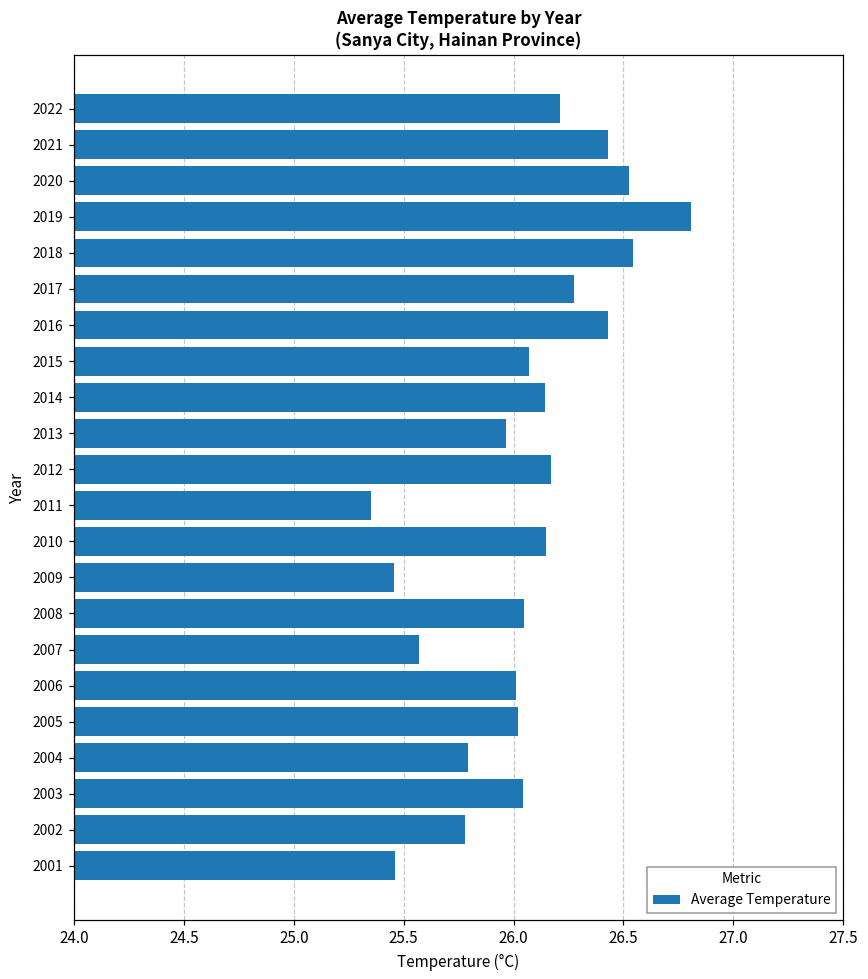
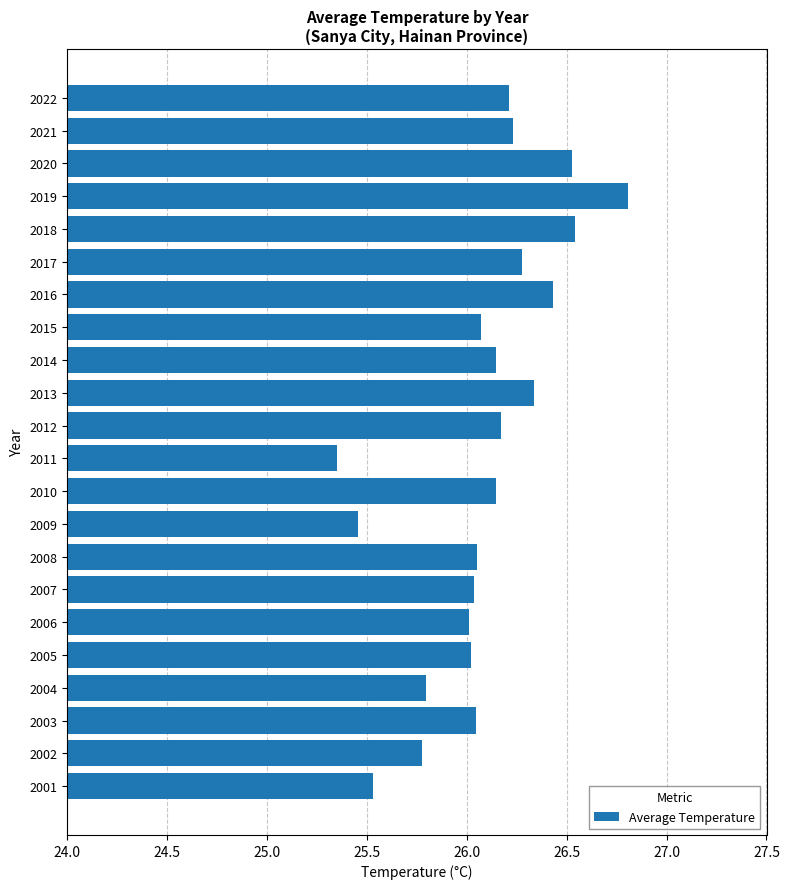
  {
    "2022": 26.21,
-   "2021": 26.43,
+   "2021": 26.23,
    "2020": 26.53,
    "2019": 26.81,
    "2018": 26.54,
    "2017": 26.28,
    "2016": 26.43,
    "2015": 26.07,
    "2014": 26.14,
-   "2013": 25.97,
+   "2013": 26.34,
    "2012": 26.17,
    "2011": 25.35,
    "2010": 26.15,
    "2009": 25.46,
    "2008": 26.05,
-   "2007": 25.57,
+   "2007": 26.04,
    "2006": 26.01,
    "2005": 26.02,
    "2004": 25.79,
    "2003": 26.04,
    "2002": 25.78,
-   "2001": 25.46
+   "2001": 25.53
  }
